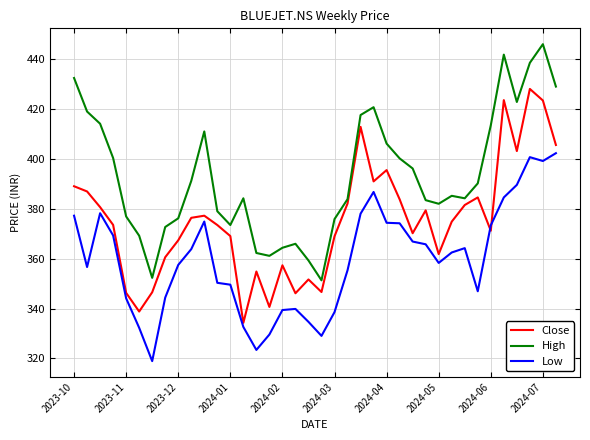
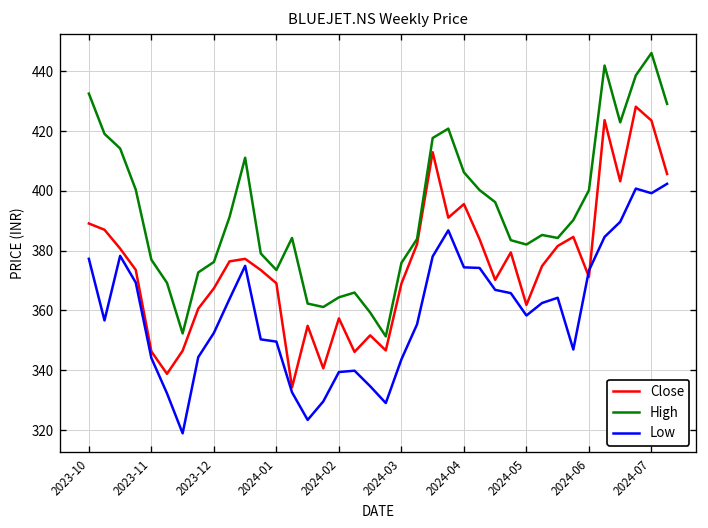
  {
    "Close": {
      "2023-10": 389,
      "2023-11": 346,
      "2023-12": 367,
      "2024-01": 369,
      "2024-02": 357,
      "2024-03": 369,
      "2024-04": 396,
      "2024-05": 362,
      "2024-06": 371,
      "2024-07": 424
    },
    "High": {
      "2023-10": 433,
      "2023-11": 377,
      "2023-12": 376,
      "2024-01": 374,
      "2024-02": 364,
      "2024-03": 376,
      "2024-04": 406,
      "2024-05": 382,
-     "2024-06": 414,
+     "2024-06": 400,
      "2024-07": 446
    },
    "Low": {
      "2023-10": 377,
      "2023-11": 344,
-     "2023-12": 358,
+     "2023-12": 352,
      "2024-01": 350,
      "2024-02": 339,
-     "2024-03": 339,
+     "2024-03": 344,
      "2024-04": 374,
      "2024-05": 358,
      "2024-06": 373,
      "2024-07": 399
    }
  }
